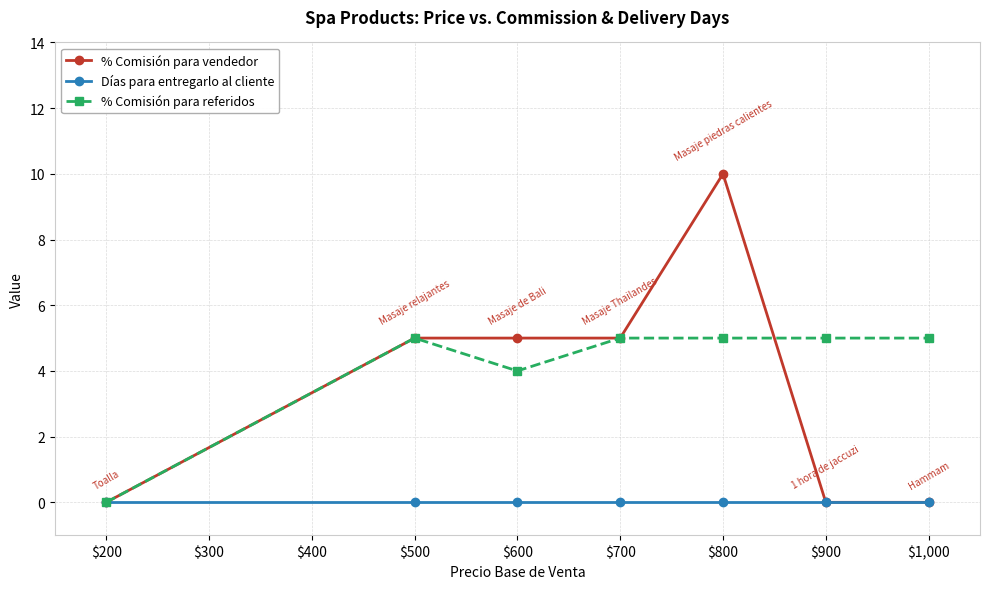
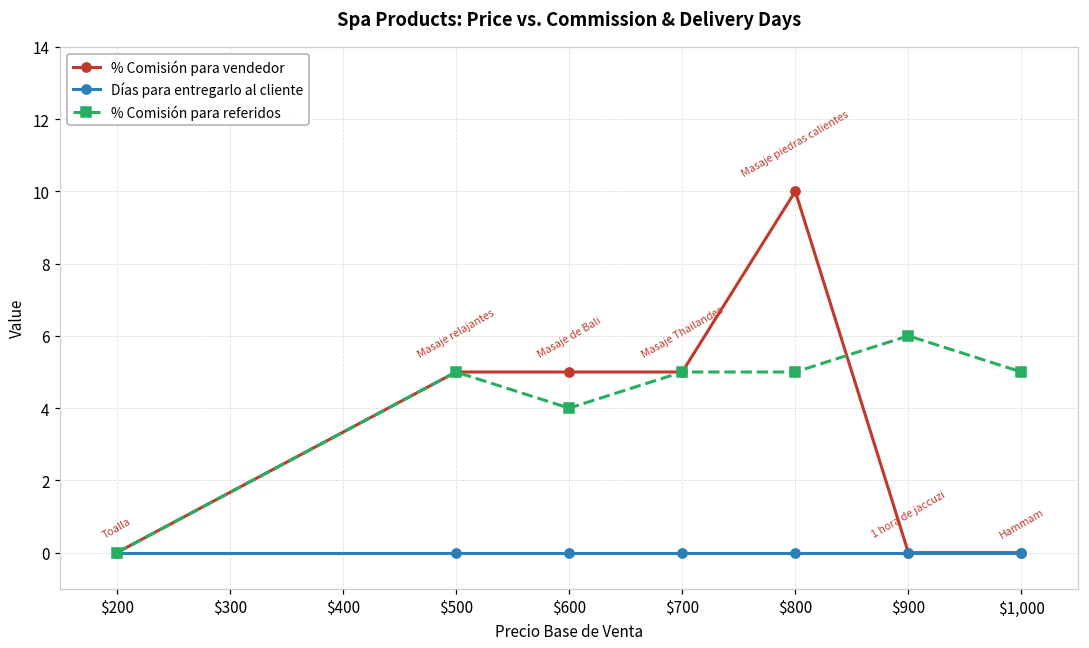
  {
    "% Comisión para vendedor": {
      "$600": 5,
      "$800": 10
    },
    "Días para entregarlo al cliente": {
      "$500": 0,
      "$600": 0,
      "$700": 0,
      "$800": 0
    },
    "% Comisión para referidos": {
      "$600": 4,
      "$800": 5,
-     "$900": 5,
+     "$900": 6,
      "$1,000": 5
    }
  }
